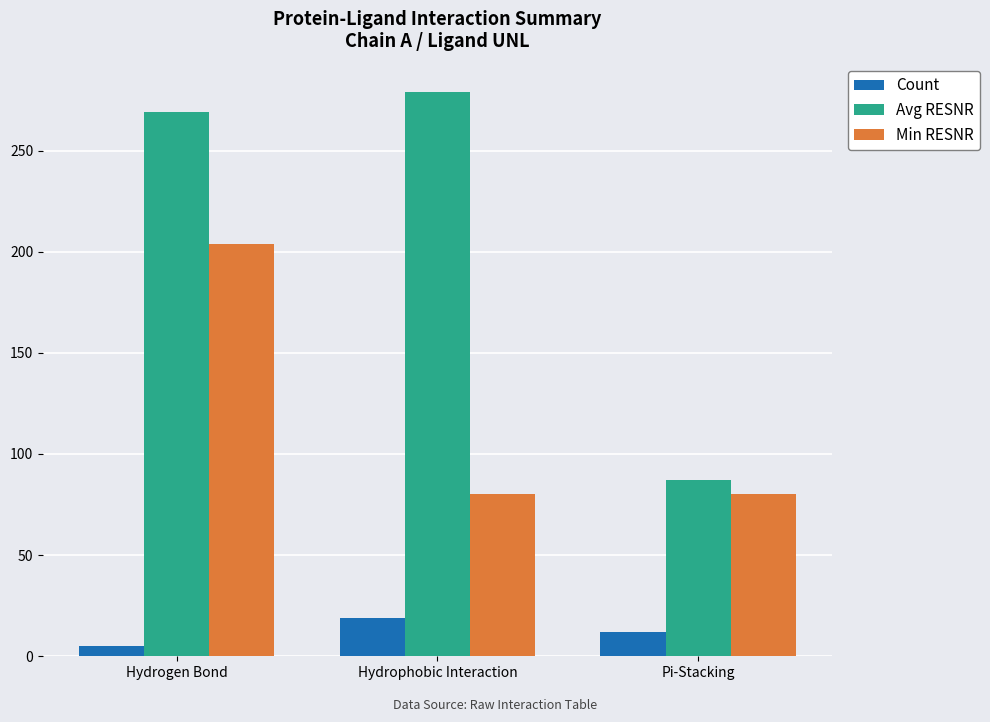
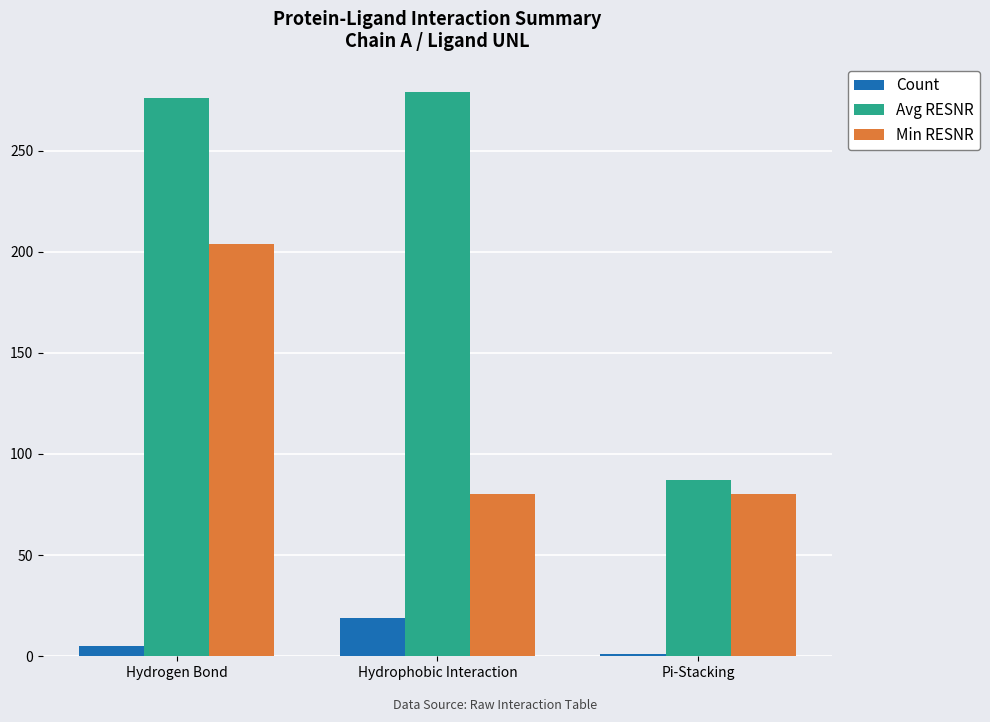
  {
    "Count": {
      "Hydrogen Bond": 5,
      "Hydrophobic Interaction": 19,
-     "Pi-Stacking": 12
+     "Pi-Stacking": 1
    },
    "Avg RESNR": {
-     "Hydrogen Bond": 269,
+     "Hydrogen Bond": 276,
      "Hydrophobic Interaction": 279,
      "Pi-Stacking": 87
    },
    "Min RESNR": {
      "Hydrogen Bond": 204,
      "Hydrophobic Interaction": 80,
      "Pi-Stacking": 80
    }
  }
